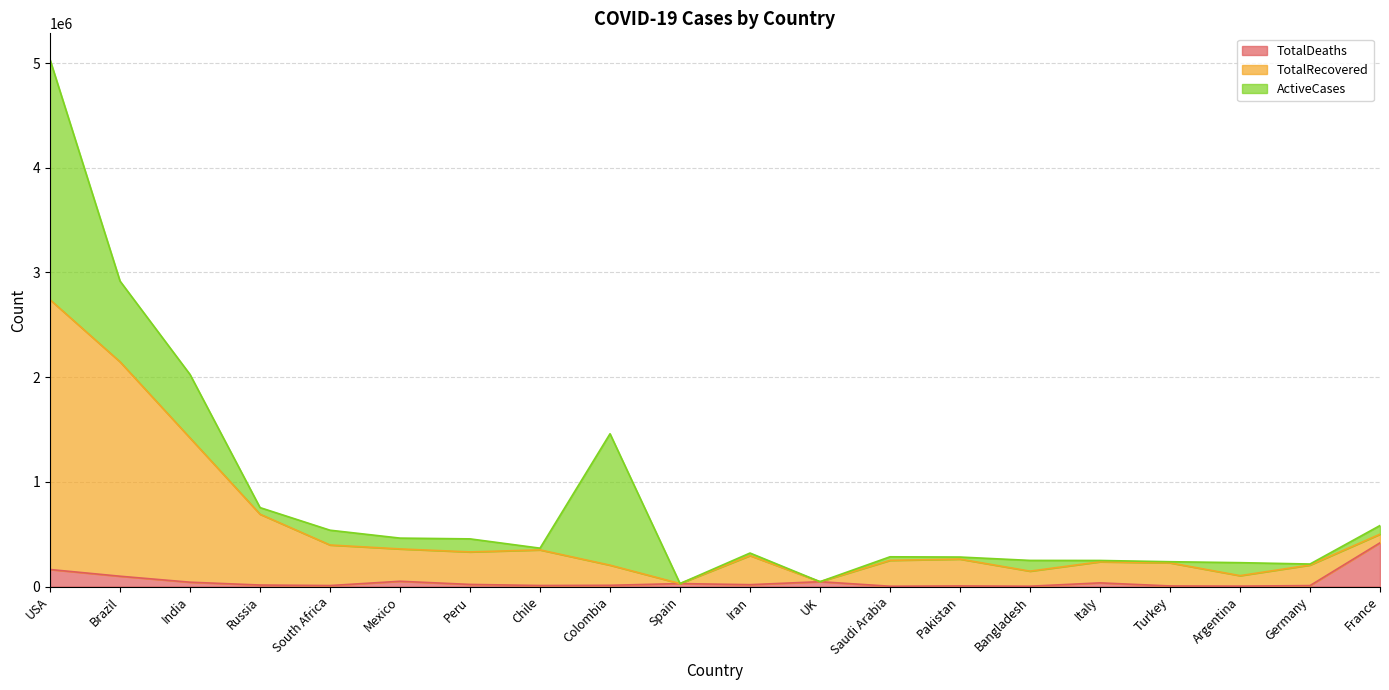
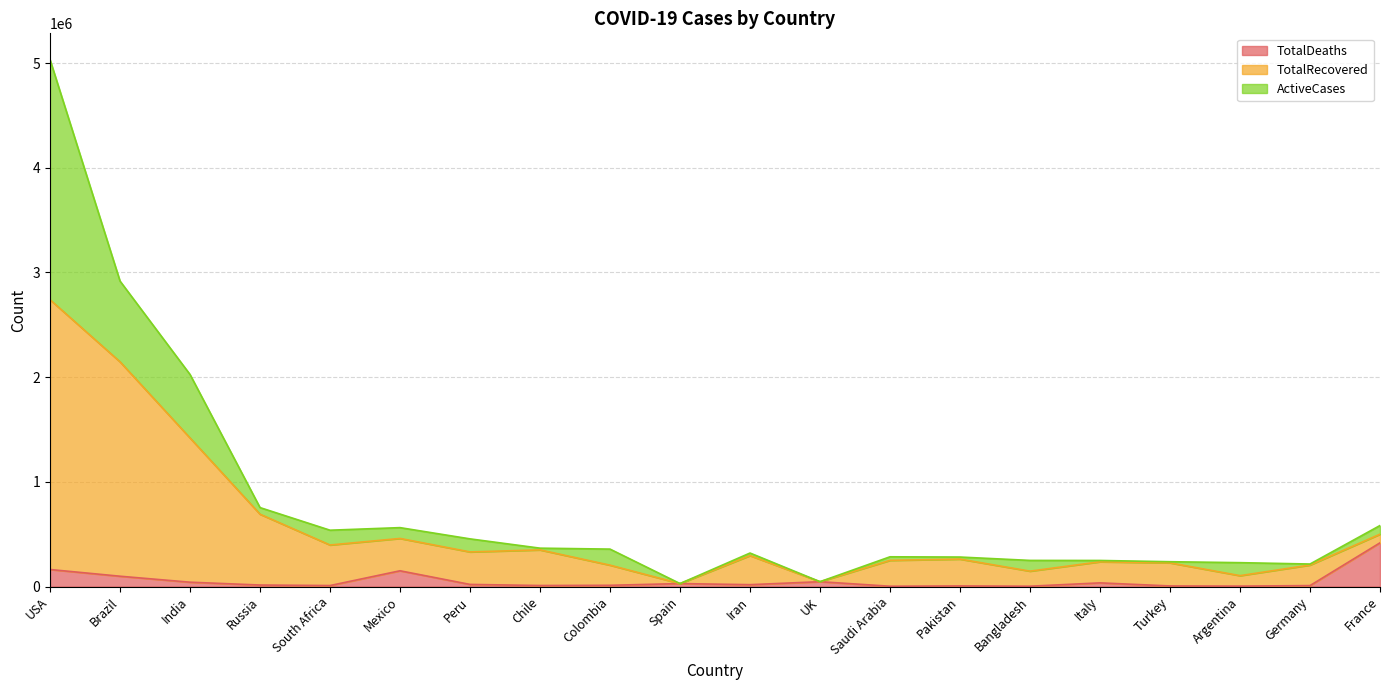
  {
    "TotalDeaths": {
      "USA": 160000,
      "Brazil": 100000,
      "India": 40000,
      "Russia": 10000,
      "South Africa": 10000,
-     "Mexico": 50000,
+     "Mexico": 150000,
      "Peru": 20000,
      "Chile": 10000,
      "Colombia": 10000,
      "Iran": 20000,
      "Saudi Arabia": 0,
      "Pakistan": 10000,
      "Bangladesh": 0,
      "Italy": 40000,
      "Turkey": 10000,
      "Argentina": 0,
      "Germany": 10000,
      "France": 420000
    },
    "TotalRecovered": {
      "USA": 2580000,
      "Brazil": 2050000,
      "India": 1380000,
      "Russia": 680000,
      "South Africa": 390000,
      "Mexico": 310000,
      "Peru": 310000,
      "Colombia": 190000,
      "Iran": 280000,
      "Saudi Arabia": 250000,
      "Bangladesh": 140000,
      "Argentina": 100000,
      "France": 80000
    },
    "ActiveCases": {
      "USA": 2290000,
      "Brazil": 770000,
      "India": 610000,
      "Russia": 60000,
      "South Africa": 140000,
      "Mexico": 100000,
      "Peru": 120000,
-     "Colombia": 1250000,
+     "Colombia": 150000,
      "Iran": 20000,
      "Saudi Arabia": 30000,
      "Bangladesh": 100000,
      "Argentina": 120000,
      "France": 80000
    }
  }
